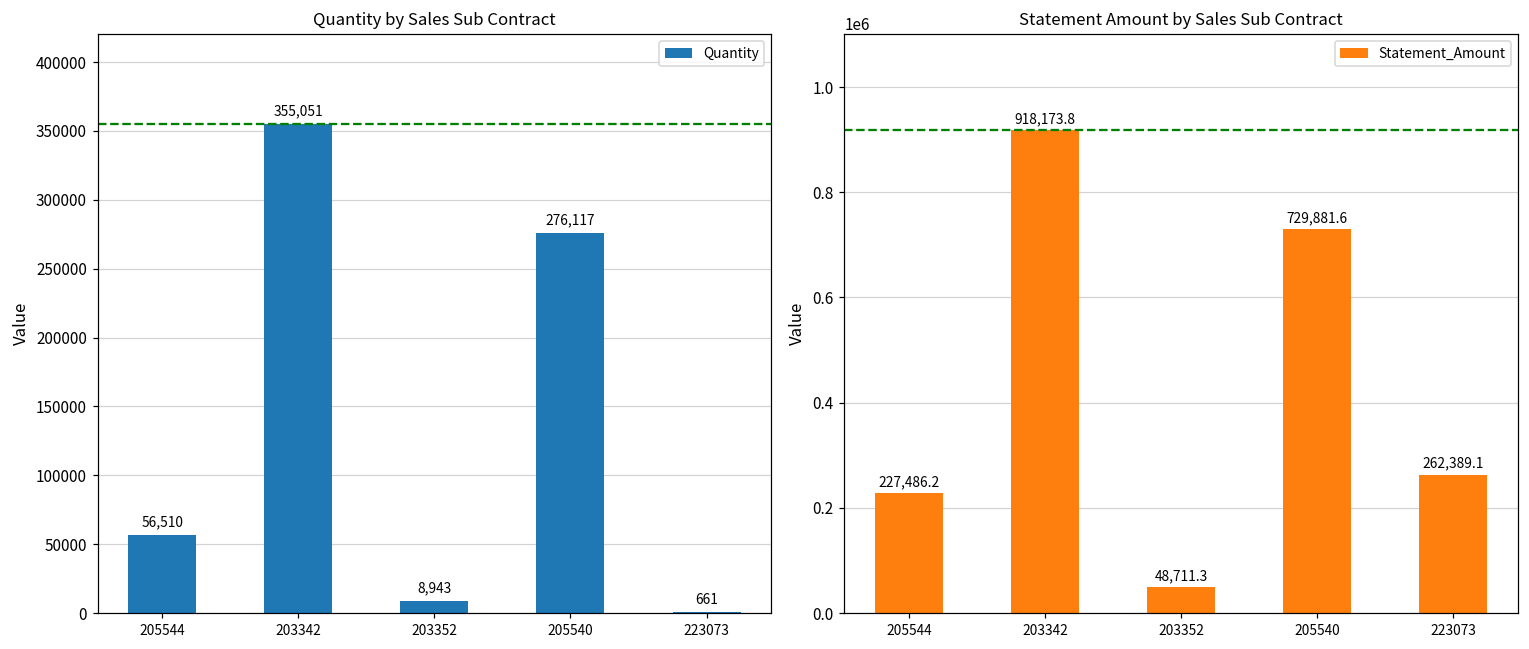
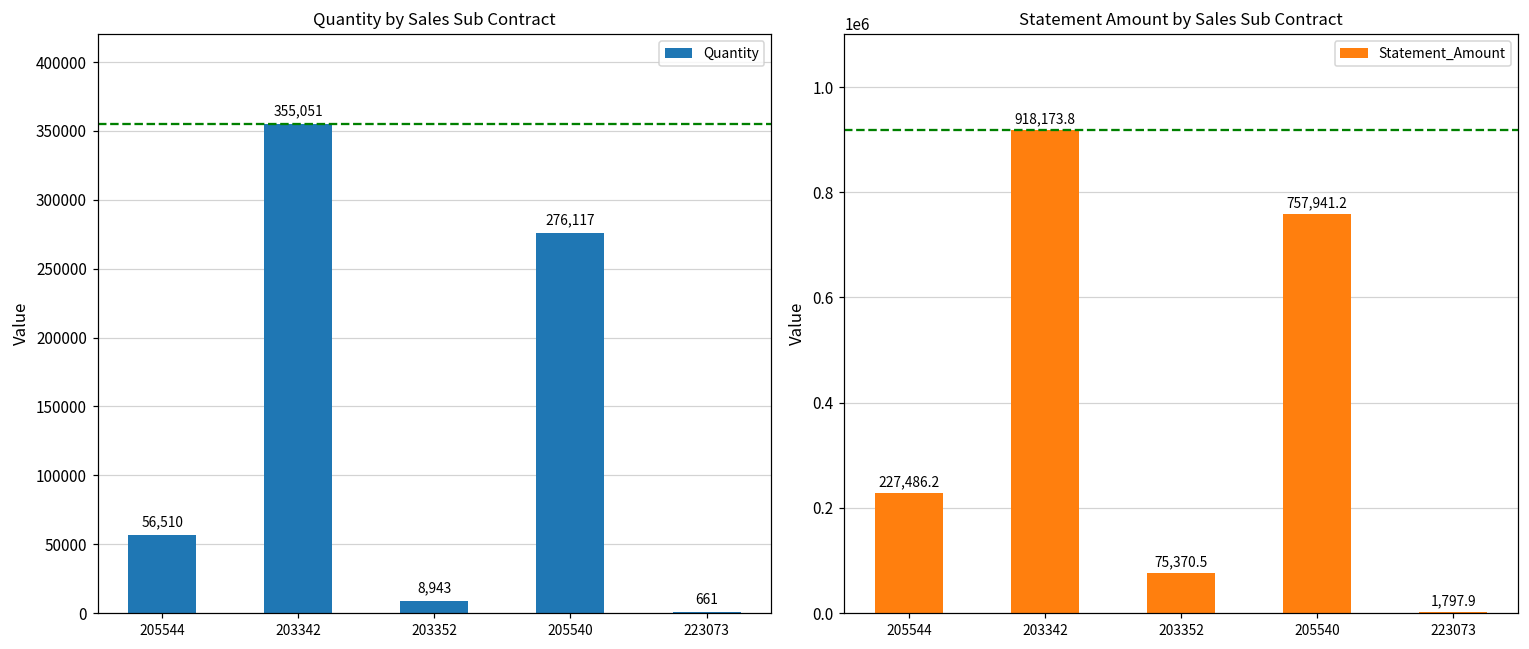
  {
    "Quantity by Sales Sub Contract": {
      "205544": "56,510",
      "203342": "355,051",
      "203352": "8,943",
      "205540": "276,117",
      "223073": "661"
    },
    "Statement Amount by Sales Sub Contract": {
      "205544": "227,486.2",
      "203342": "918,173.8",
-     "203352": "48,711.3",
-     "205540": "729,881.6",
-     "223073": "262,389.1"
+     "203352": "75,370.5",
+     "205540": "757,941.2",
+     "223073": "1,797.9"
    }
  }
